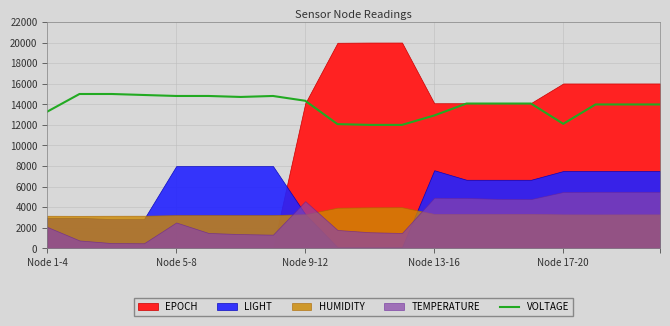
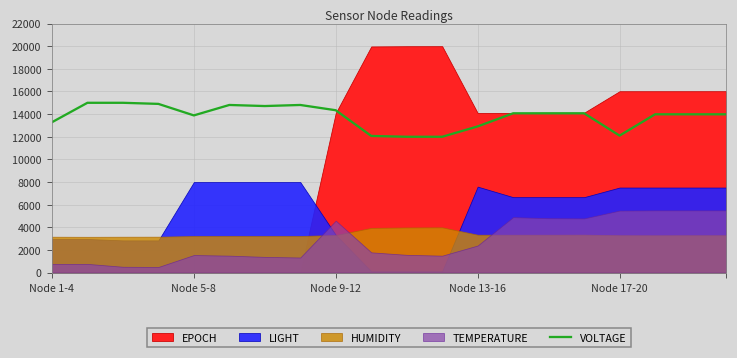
  {
    "VOLTAGE": {
      "Node 1-4": 13300,
-     "Node 5-8": 14800,
+     "Node 5-8": 13900,
      "Node 13-16": 12900,
      "Node 17-20": 12100
    },
    "EPOCH": {
      "Node 13-16": 14100,
      "Node 17-20": 16000
    },
    "LIGHT": {
      "Node 5-8": 8000,
      "Node 13-16": 7600,
      "Node 17-20": 7500
    },
    "HUMIDITY": {
      "Node 5-8": 3200,
      "Node 13-16": 3300,
      "Node 17-20": 3300
    },
    "TEMPERATURE": {
-     "Node 1-4": 2100,
-     "Node 5-8": 2500,
+     "Node 1-4": 800,
+     "Node 5-8": 1600,
      "Node 9-12": 4600,
-     "Node 13-16": 4900,
+     "Node 13-16": 2400,
      "Node 17-20": 5500
    }
  }
